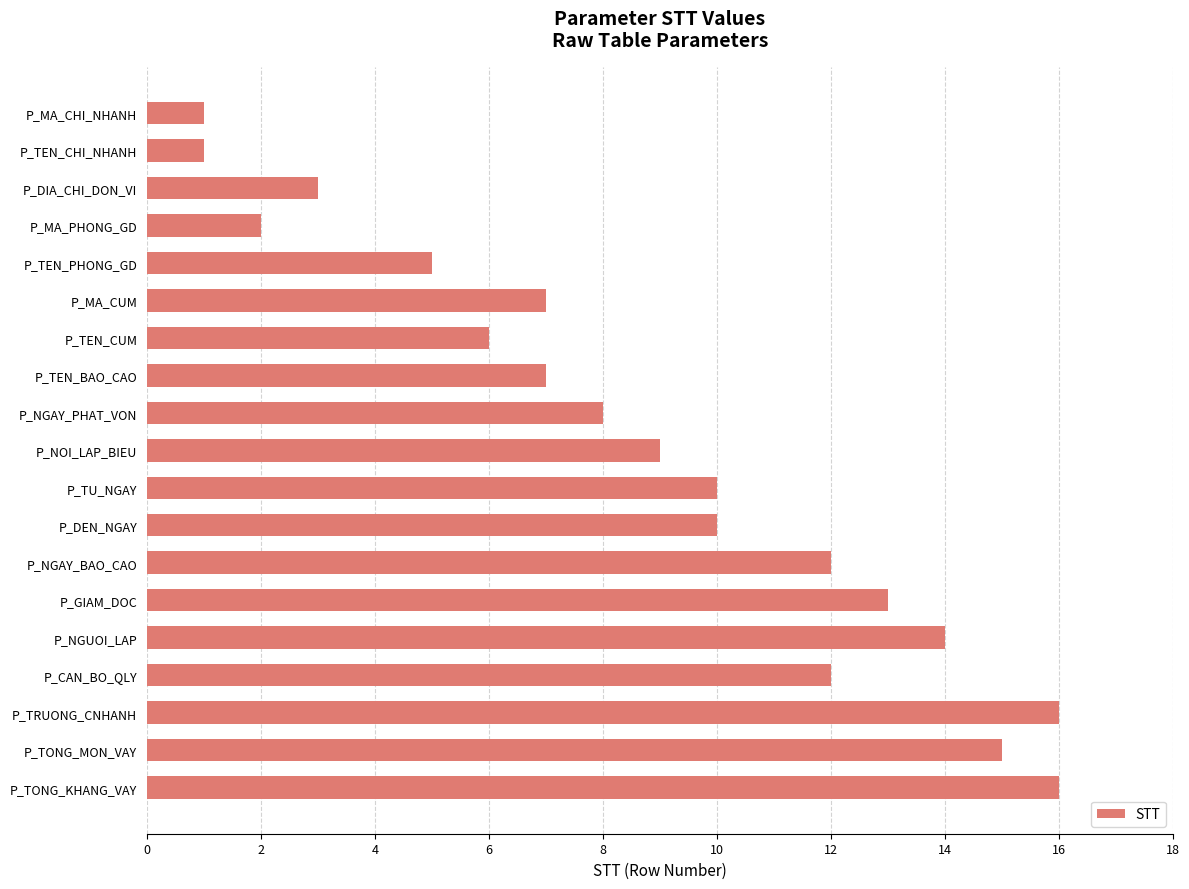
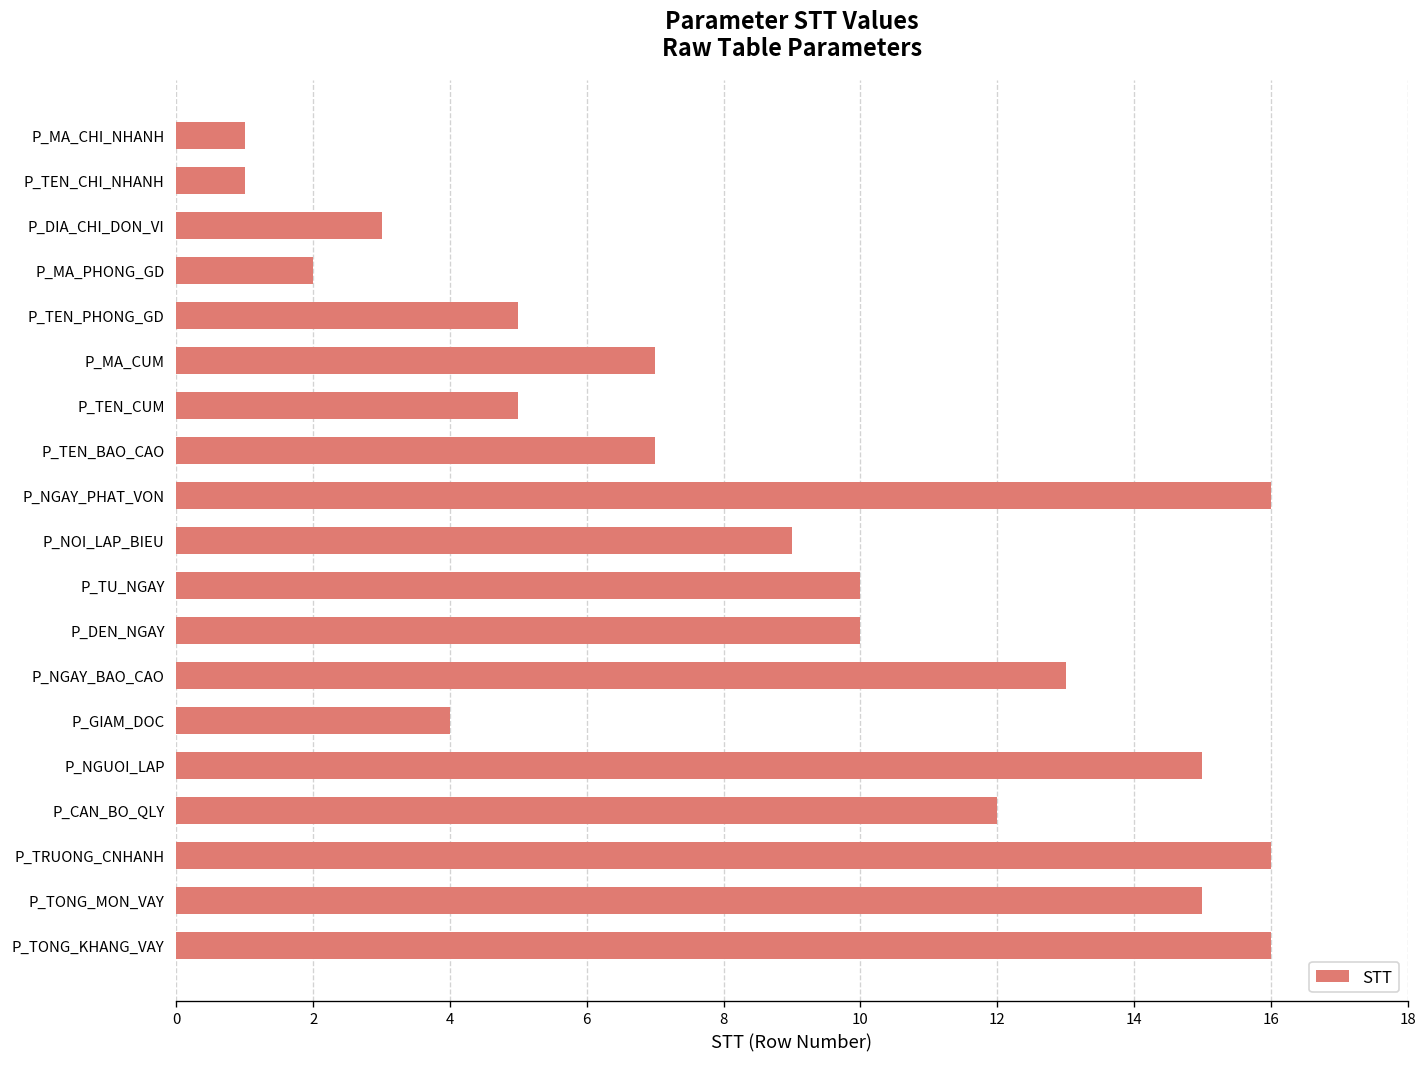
  {
    "P_MA_CHI_NHANH": 1,
    "P_TEN_CHI_NHANH": 1,
    "P_DIA_CHI_DON_VI": 3,
    "P_MA_PHONG_GD": 2,
    "P_TEN_PHONG_GD": 5,
    "P_MA_CUM": 7,
-   "P_TEN_CUM": 6,
+   "P_TEN_CUM": 5,
    "P_TEN_BAO_CAO": 7,
-   "P_NGAY_PHAT_VON": 8,
+   "P_NGAY_PHAT_VON": 16,
    "P_NOI_LAP_BIEU": 9,
    "P_TU_NGAY": 10,
    "P_DEN_NGAY": 10,
-   "P_NGAY_BAO_CAO": 12,
-   "P_GIAM_DOC": 13,
-   "P_NGUOI_LAP": 14,
+   "P_NGAY_BAO_CAO": 13,
+   "P_GIAM_DOC": 4,
+   "P_NGUOI_LAP": 15,
    "P_CAN_BO_QLY": 12,
    "P_TRUONG_CNHANH": 16,
    "P_TONG_MON_VAY": 15,
    "P_TONG_KHANG_VAY": 16
  }
